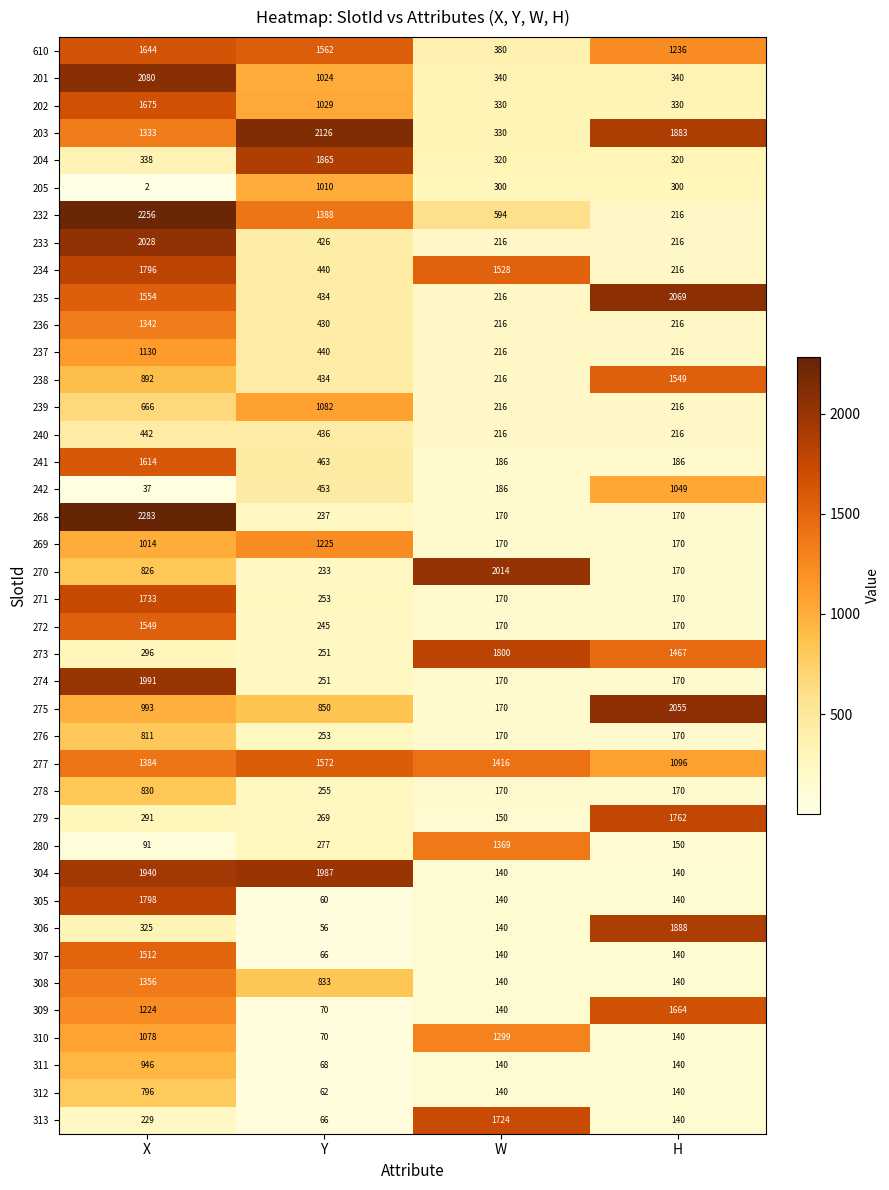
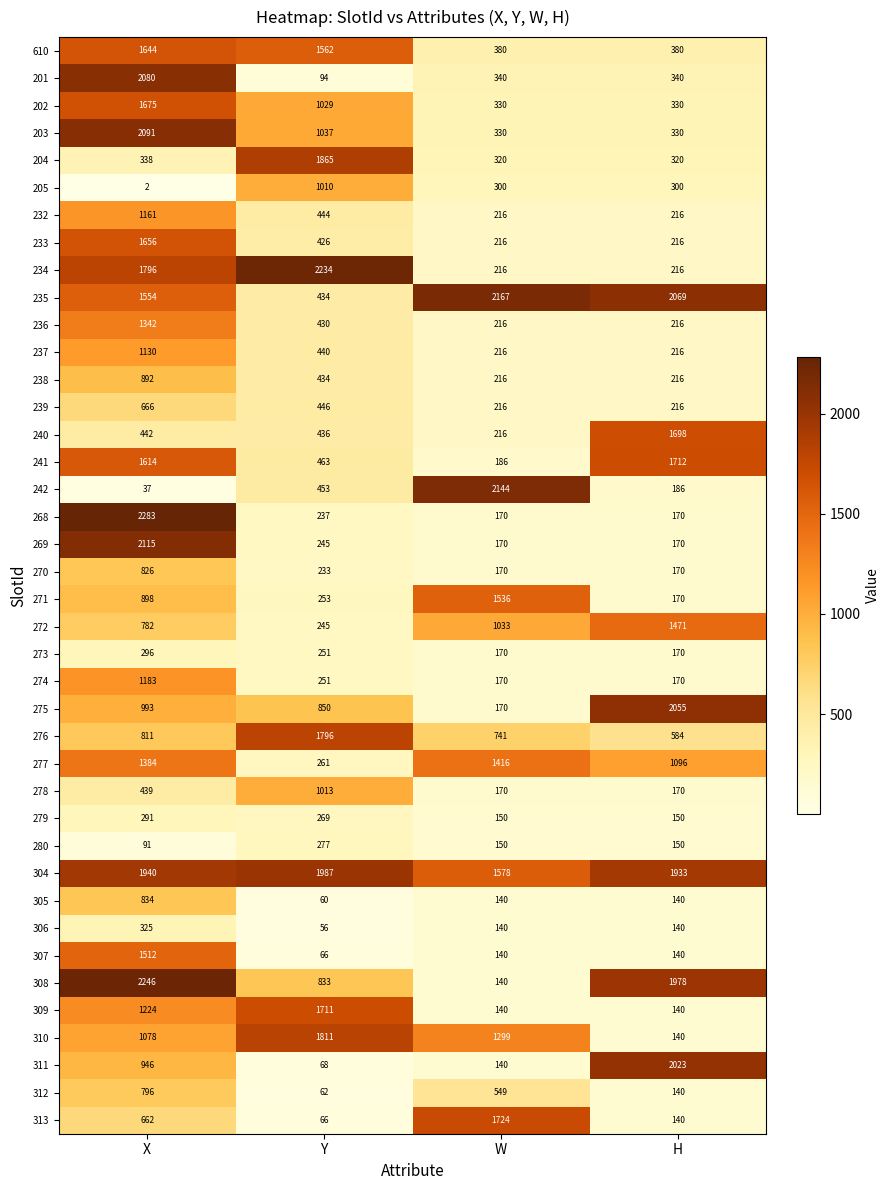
  {
    "610": {
      "X": 1644,
      "Y": 1562,
      "W": 380,
-     "H": 1236
+     "H": 380
    },
    "201": {
      "X": 2080,
-     "Y": 1024,
+     "Y": 94,
      "W": 340,
      "H": 340
    },
    "202": {
      "X": 1675,
      "Y": 1029,
      "W": 330,
      "H": 330
    },
    "203": {
-     "X": 1333,
-     "Y": 2126,
+     "X": 2091,
+     "Y": 1037,
      "W": 330,
-     "H": 1883
+     "H": 330
    },
    "204": {
      "X": 338,
      "Y": 1865,
      "W": 320,
      "H": 320
    },
    "205": {
      "X": 2,
      "Y": 1010,
      "W": 300,
      "H": 300
    },
    "232": {
-     "X": 2256,
-     "Y": 1388,
-     "W": 594,
+     "X": 1161,
+     "Y": 444,
+     "W": 216,
      "H": 216
    },
    "233": {
-     "X": 2028,
+     "X": 1656,
      "Y": 426,
      "W": 216,
      "H": 216
    },
    "234": {
      "X": 1796,
-     "Y": 440,
-     "W": 1528,
+     "Y": 2234,
+     "W": 216,
      "H": 216
    },
    "235": {
      "X": 1554,
      "Y": 434,
-     "W": 216,
+     "W": 2167,
      "H": 2069
    },
    "236": {
      "X": 1342,
      "Y": 430,
      "W": 216,
      "H": 216
    },
    "237": {
      "X": 1130,
      "Y": 440,
      "W": 216,
      "H": 216
    },
    "238": {
      "X": 892,
      "Y": 434,
      "W": 216,
-     "H": 1549
+     "H": 216
    },
    "239": {
      "X": 666,
-     "Y": 1082,
+     "Y": 446,
      "W": 216,
      "H": 216
    },
    "240": {
      "X": 442,
      "Y": 436,
      "W": 216,
-     "H": 216
+     "H": 1698
    },
    "241": {
      "X": 1614,
      "Y": 463,
      "W": 186,
-     "H": 186
+     "H": 1712
    },
    "242": {
      "X": 37,
      "Y": 453,
-     "W": 186,
-     "H": 1049
+     "W": 2144,
+     "H": 186
    },
    "268": {
      "X": 2283,
      "Y": 237,
      "W": 170,
      "H": 170
    },
    "269": {
-     "X": 1014,
-     "Y": 1225,
+     "X": 2115,
+     "Y": 245,
      "W": 170,
      "H": 170
    },
    "270": {
      "X": 826,
      "Y": 233,
-     "W": 2014,
+     "W": 170,
      "H": 170
    },
    "271": {
-     "X": 1733,
+     "X": 898,
      "Y": 253,
-     "W": 170,
+     "W": 1536,
      "H": 170
    },
    "272": {
-     "X": 1549,
+     "X": 782,
      "Y": 245,
-     "W": 170,
-     "H": 170
+     "W": 1033,
+     "H": 1471
    },
    "273": {
      "X": 296,
      "Y": 251,
-     "W": 1800,
-     "H": 1467
+     "W": 170,
+     "H": 170
    },
    "274": {
-     "X": 1991,
+     "X": 1183,
      "Y": 251,
      "W": 170,
      "H": 170
    },
    "275": {
      "X": 993,
      "Y": 850,
      "W": 170,
      "H": 2055
    },
    "276": {
      "X": 811,
-     "Y": 253,
-     "W": 170,
-     "H": 170
+     "Y": 1796,
+     "W": 741,
+     "H": 584
    },
    "277": {
      "X": 1384,
-     "Y": 1572,
+     "Y": 261,
      "W": 1416,
      "H": 1096
    },
    "278": {
-     "X": 830,
-     "Y": 255,
+     "X": 439,
+     "Y": 1013,
      "W": 170,
      "H": 170
    },
    "279": {
      "X": 291,
      "Y": 269,
      "W": 150,
-     "H": 1762
+     "H": 150
    },
    "280": {
      "X": 91,
      "Y": 277,
-     "W": 1369,
+     "W": 150,
      "H": 150
    },
    "304": {
      "X": 1940,
      "Y": 1987,
-     "W": 140,
-     "H": 140
+     "W": 1578,
+     "H": 1933
    },
    "305": {
-     "X": 1798,
+     "X": 834,
      "Y": 60,
      "W": 140,
      "H": 140
    },
    "306": {
      "X": 325,
      "Y": 56,
      "W": 140,
-     "H": 1888
+     "H": 140
    },
    "307": {
      "X": 1512,
      "Y": 66,
      "W": 140,
      "H": 140
    },
    "308": {
-     "X": 1356,
+     "X": 2246,
      "Y": 833,
      "W": 140,
-     "H": 140
+     "H": 1978
    },
    "309": {
      "X": 1224,
-     "Y": 70,
+     "Y": 1711,
      "W": 140,
-     "H": 1664
+     "H": 140
    },
    "310": {
      "X": 1078,
-     "Y": 70,
+     "Y": 1811,
      "W": 1299,
      "H": 140
    },
    "311": {
      "X": 946,
      "Y": 68,
      "W": 140,
-     "H": 140
+     "H": 2023
    },
    "312": {
      "X": 796,
      "Y": 62,
-     "W": 140,
+     "W": 549,
      "H": 140
    },
    "313": {
-     "X": 229,
+     "X": 662,
      "Y": 66,
      "W": 1724,
      "H": 140
    }
  }
